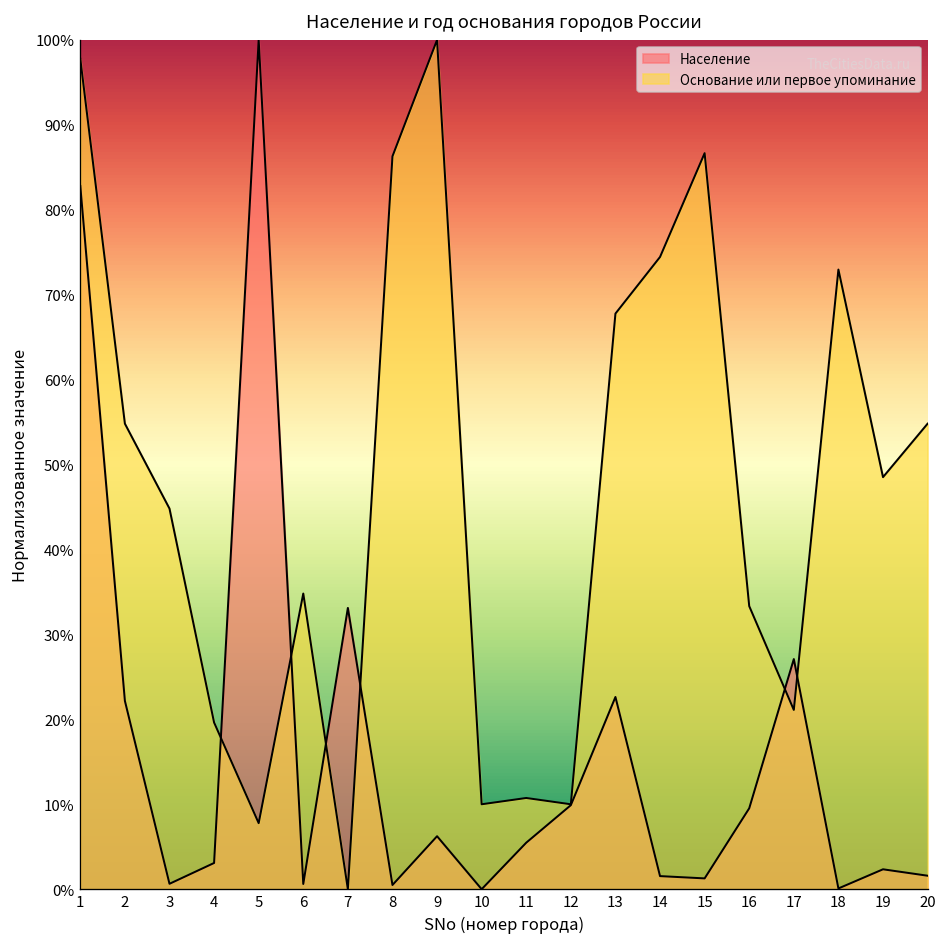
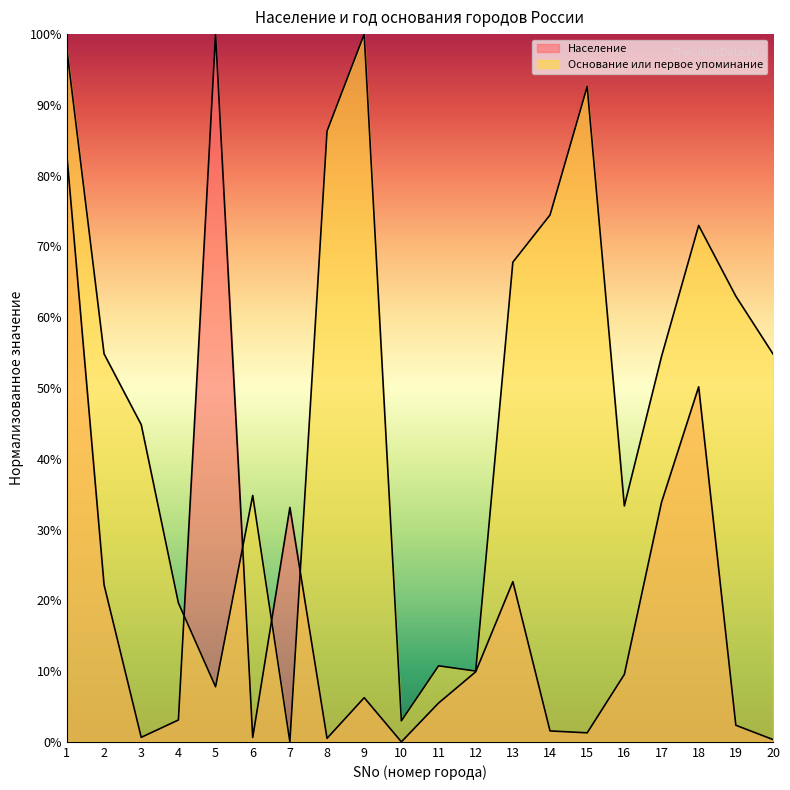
  {
    "Население": {
      "1": "83%",
      "2": "22%",
      "3": "1%",
      "4": "3%",
      "5": "100%",
      "6": "1%",
      "7": "33%",
      "8": "0%",
      "9": "6%",
      "10": "0%",
      "11": "5%",
      "13": "23%",
      "14": "2%",
      "15": "1%",
      "16": "10%",
-     "17": "27%",
-     "18": "0%",
+     "17": "34%",
+     "18": "50%",
      "19": "2%",
-     "20": "2%"
+     "20": "0%"
    },
    "Основание или первое упоминание": {
      "1": "98%",
      "2": "55%",
      "3": "45%",
      "4": "20%",
      "5": "8%",
      "6": "35%",
      "7": "0%",
      "8": "86%",
      "9": "100%",
-     "10": "10%",
+     "10": "3%",
      "11": "11%",
      "13": "68%",
      "14": "74%",
-     "15": "87%",
+     "15": "93%",
      "16": "33%",
-     "17": "21%",
+     "17": "54%",
      "18": "73%",
-     "19": "49%",
+     "19": "63%",
      "20": "55%"
    }
  }
